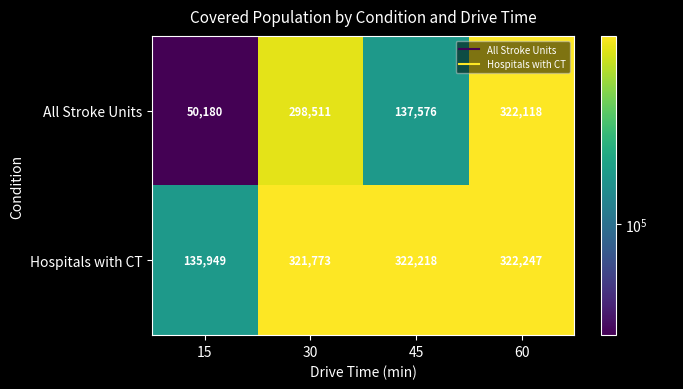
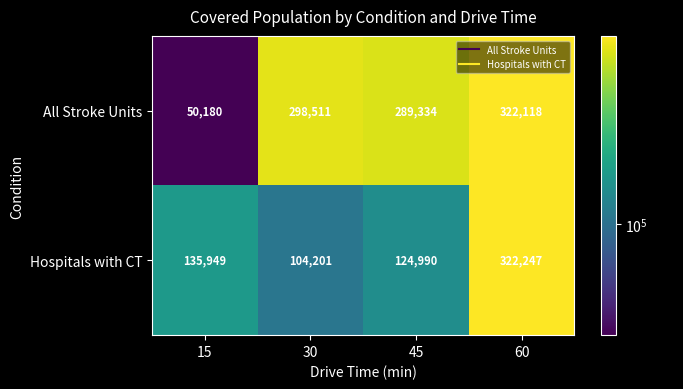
  {
    "All Stroke Units": {
      "15": "50,180",
      "30": "298,511",
-     "45": "137,576",
+     "45": "289,334",
      "60": "322,118"
    },
    "Hospitals with CT": {
      "15": "135,949",
-     "30": "321,773",
-     "45": "322,218",
+     "30": "104,201",
+     "45": "124,990",
      "60": "322,247"
    }
  }
